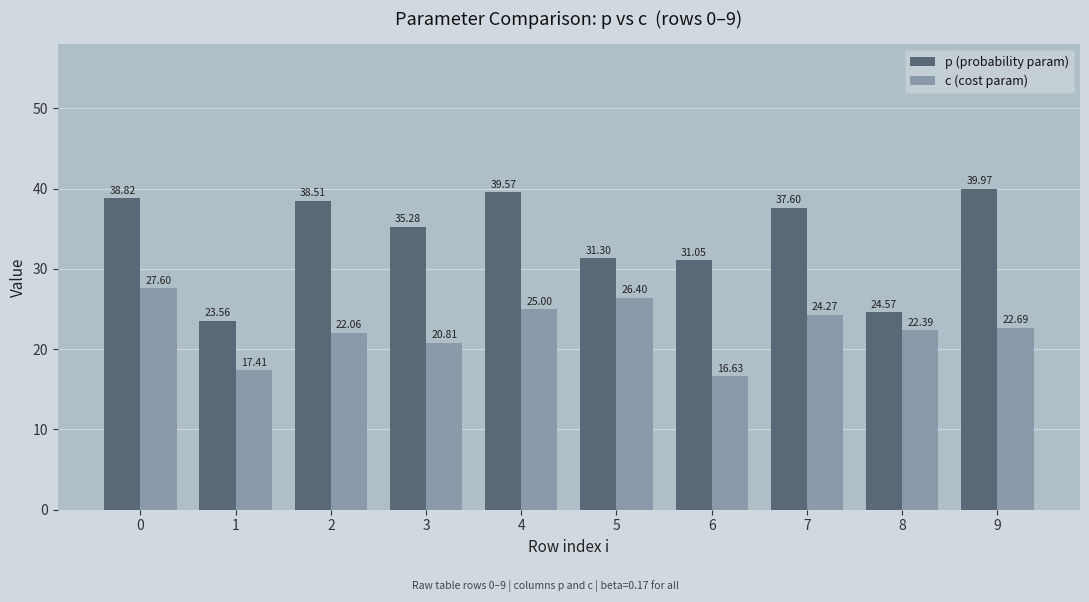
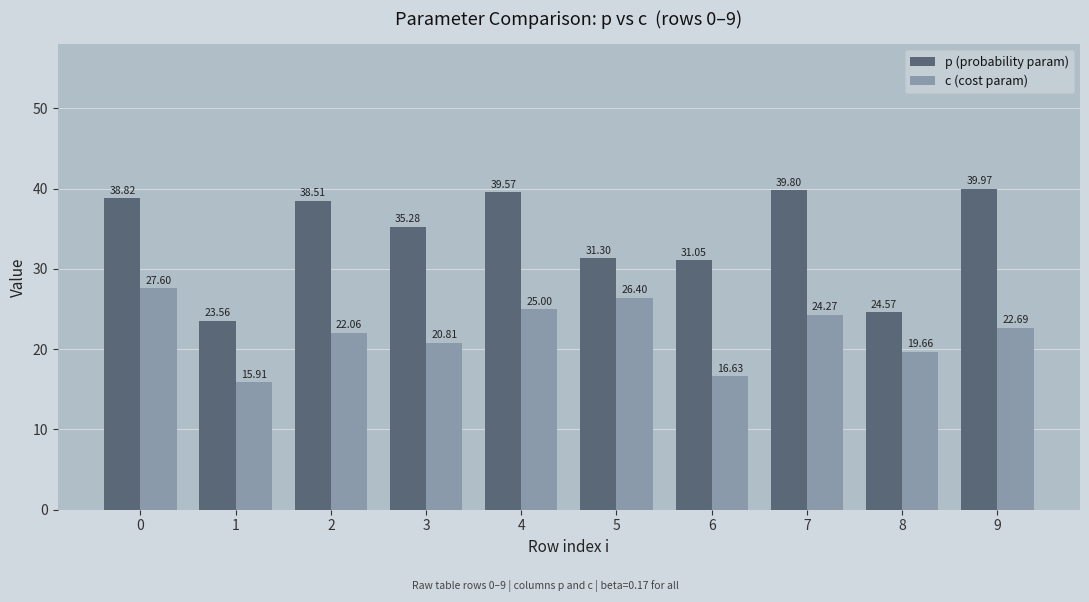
  {
    "p (probability param)": {
      "0": 38.82,
      "1": 23.56,
      "2": 38.51,
      "3": 35.28,
      "4": 39.57,
      "5": 31.30,
      "6": 31.05,
-     "7": 37.60,
+     "7": 39.80,
      "8": 24.57,
      "9": 39.97
    },
    "c (cost param)": {
      "0": 27.60,
-     "1": 17.41,
+     "1": 15.91,
      "2": 22.06,
      "3": 20.81,
      "4": 25.00,
      "5": 26.40,
      "6": 16.63,
      "7": 24.27,
-     "8": 22.39,
+     "8": 19.66,
      "9": 22.69
    }
  }
